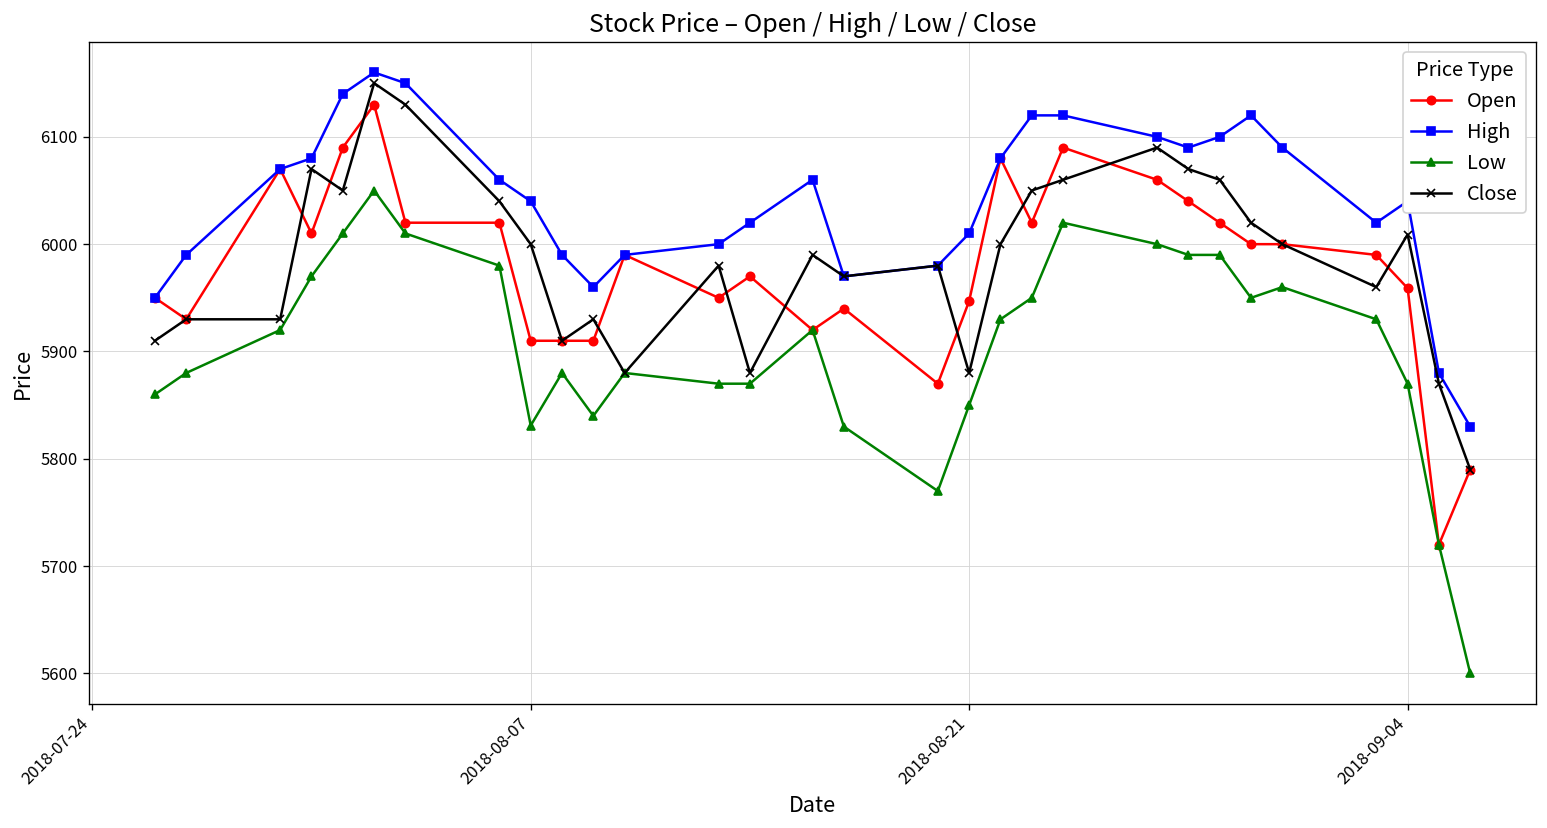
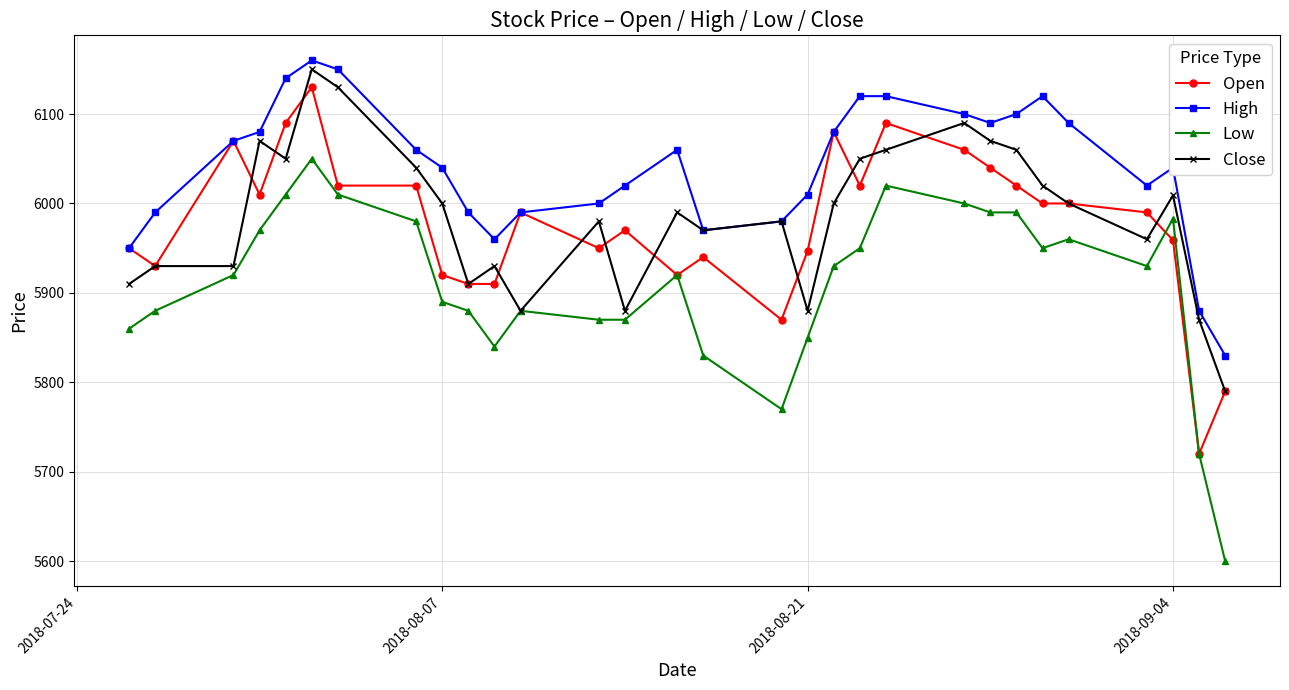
  {
    "Open": {
-     "2018-08-07": 5910,
+     "2018-08-07": 5920,
      "2018-08-21": 5950,
      "2018-09-04": 5960
    },
    "High": {
      "2018-08-07": 6040,
      "2018-08-21": 6010
    },
    "Low": {
-     "2018-08-07": 5830,
+     "2018-08-07": 5890,
      "2018-08-21": 5850,
-     "2018-09-04": 5870
+     "2018-09-04": 5980
    },
    "Close": {
      "2018-08-07": 6000,
      "2018-08-21": 5880,
      "2018-09-04": 6010
    }
  }
